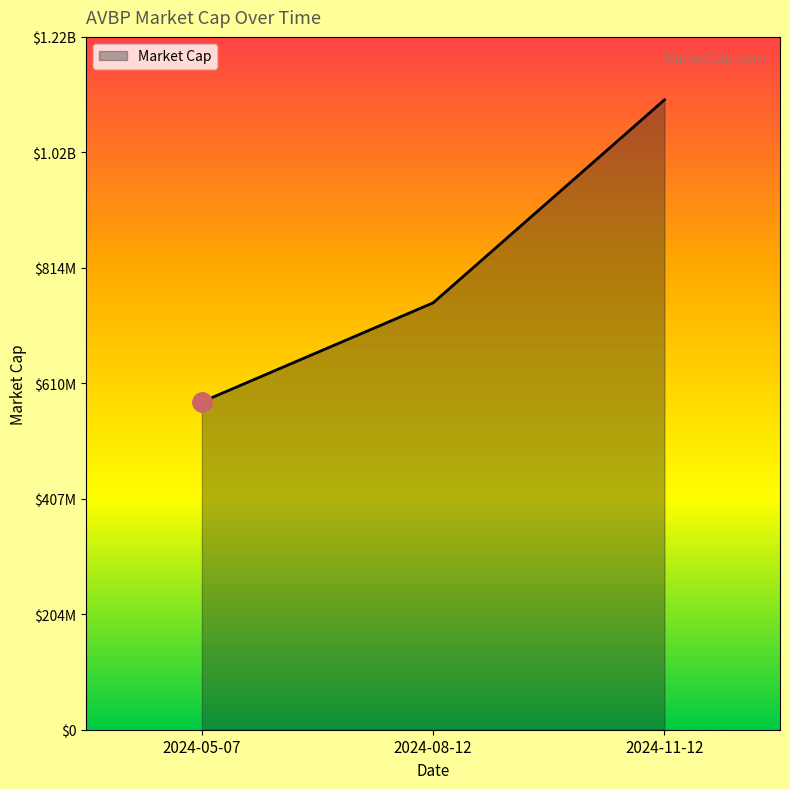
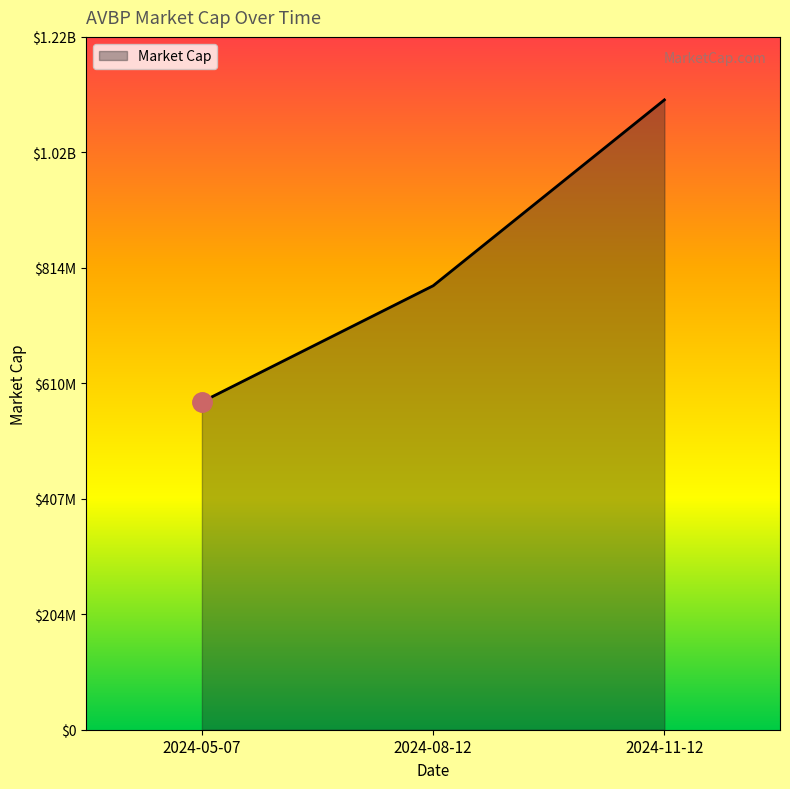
  {
    "Market Cap": {
-     "2024-08-12": "$750000000",
+     "2024-08-12": "$780000000",
      "2024-11-12": "$1110000000"
    }
  }
